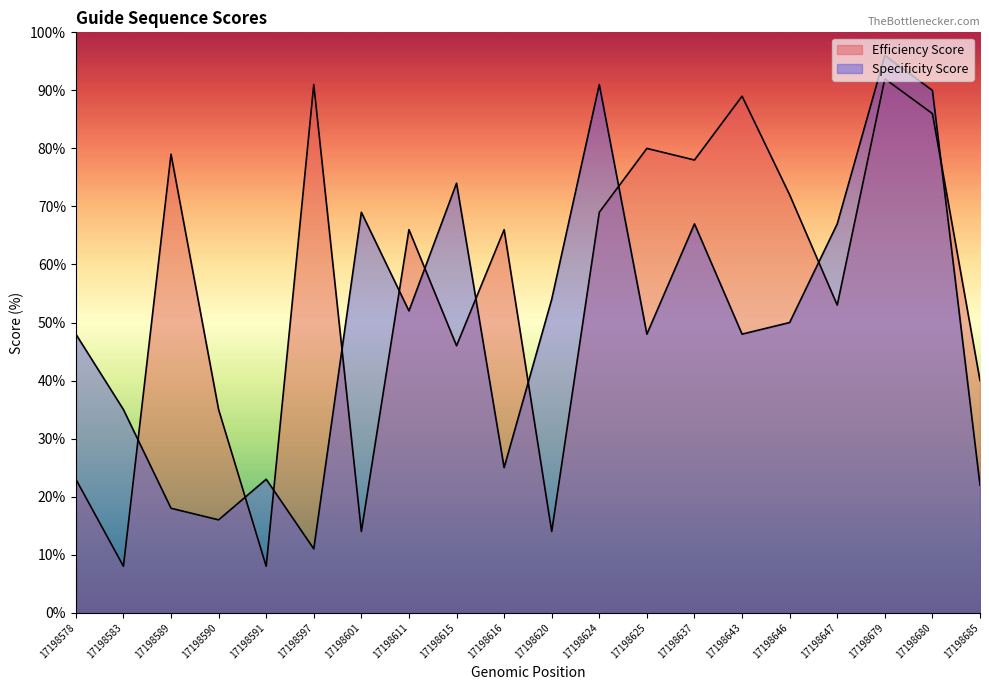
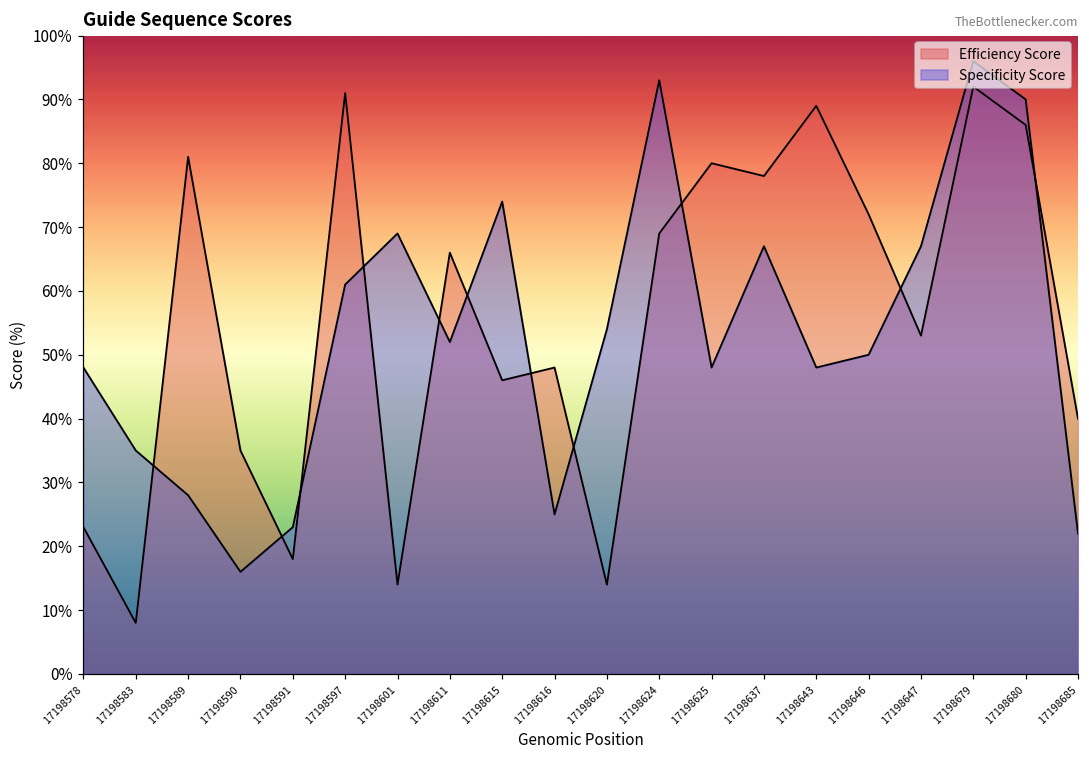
  {
    "Efficiency Score": {
      "17198578": "23%",
      "17198583": "8%",
-     "17198589": "79%",
+     "17198589": "81%",
      "17198590": "35%",
-     "17198591": "8%",
+     "17198591": "18%",
      "17198597": "91%",
      "17198601": "14%",
      "17198611": "66%",
      "17198615": "46%",
-     "17198616": "66%",
+     "17198616": "48%",
      "17198620": "14%",
      "17198624": "69%",
      "17198625": "80%",
      "17198637": "78%",
      "17198643": "89%",
      "17198646": "72%",
      "17198647": "53%",
      "17198680": "86%",
      "17198685": "40%"
    },
    "Specificity Score": {
      "17198578": "48%",
      "17198583": "35%",
-     "17198589": "18%",
+     "17198589": "28%",
      "17198590": "16%",
      "17198591": "23%",
-     "17198597": "11%",
+     "17198597": "61%",
      "17198601": "69%",
      "17198611": "52%",
      "17198615": "74%",
      "17198616": "25%",
      "17198620": "54%",
-     "17198624": "91%",
+     "17198624": "93%",
      "17198625": "48%",
      "17198637": "67%",
      "17198643": "48%",
      "17198646": "50%",
      "17198647": "67%",
      "17198680": "90%",
      "17198685": "22%"
    }
  }
